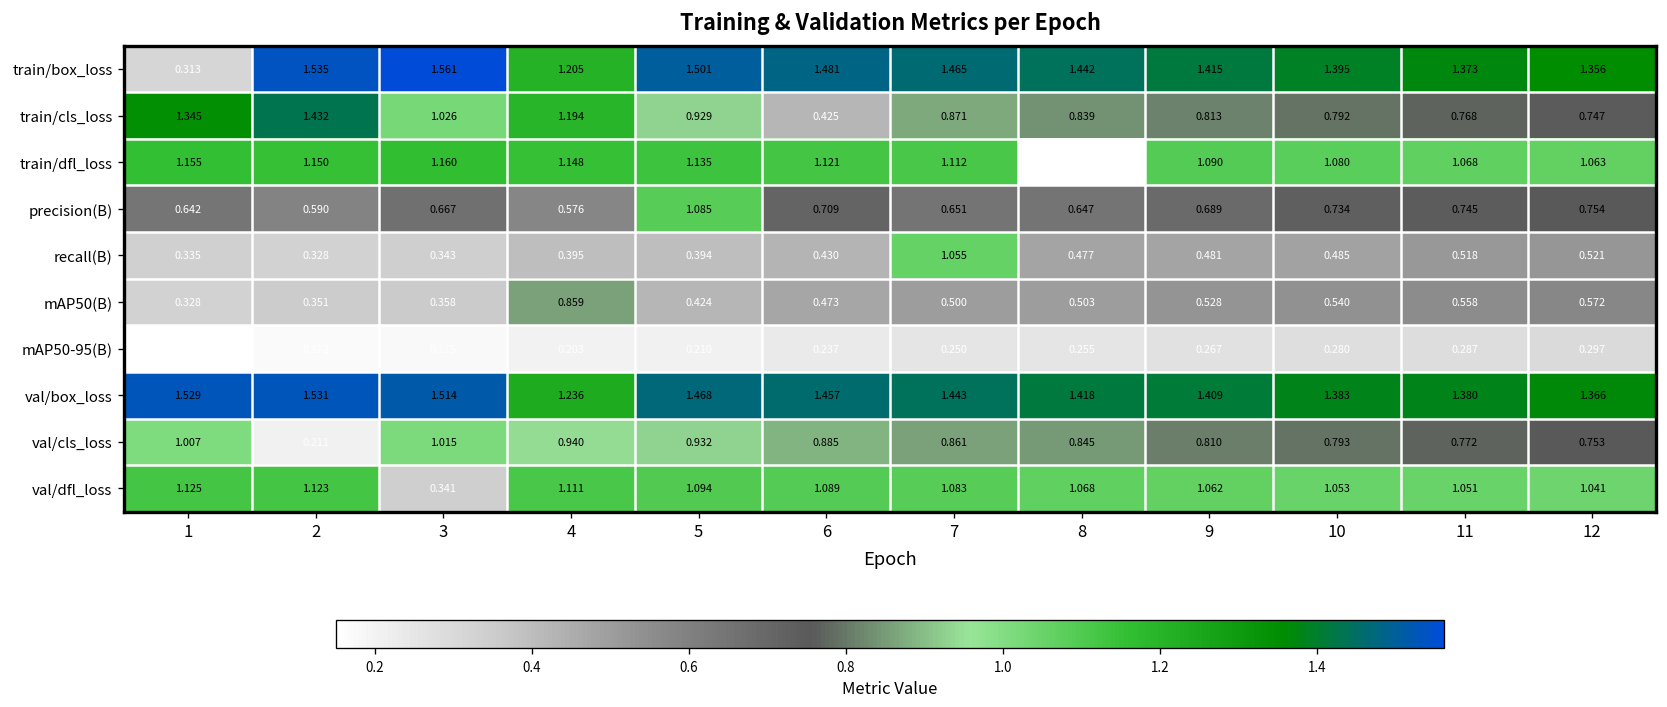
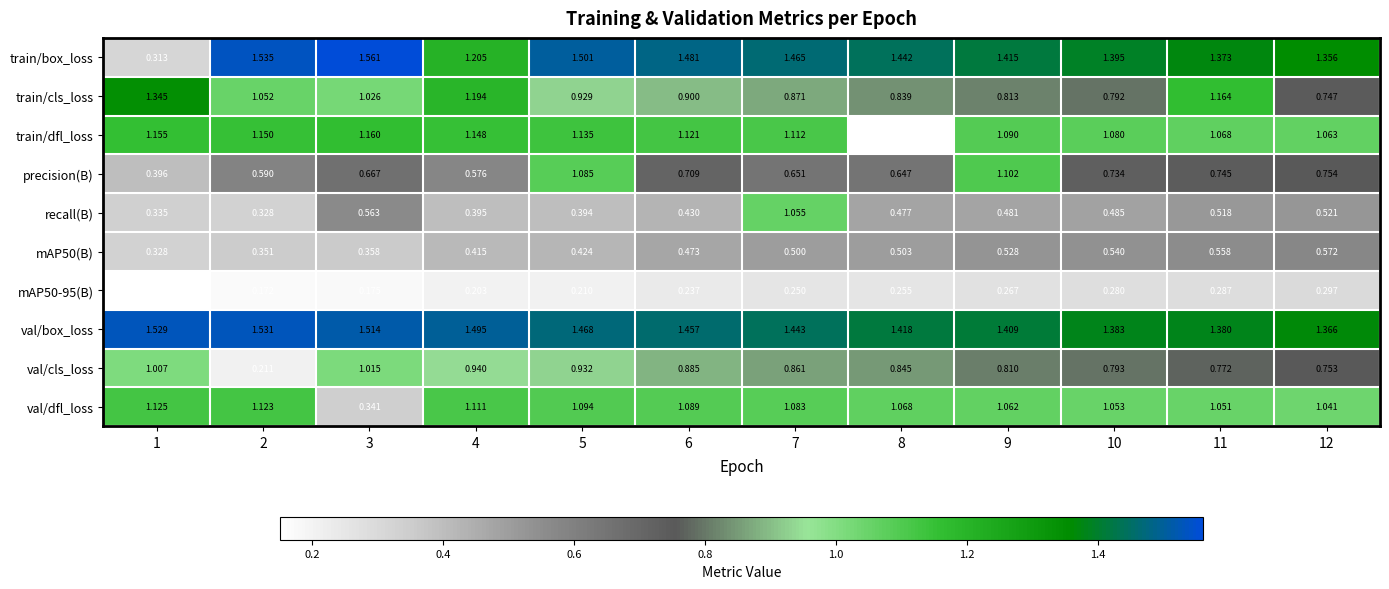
  {
    "train/box_loss": {
      "2": 1.535,
      "3": 1.561,
      "4": 1.205,
      "5": 1.501,
      "6": 1.481,
      "7": 1.465,
      "8": 1.442,
      "9": 1.415,
      "10": 1.395,
      "11": 1.373,
      "12": 1.356
    },
    "train/cls_loss": {
      "1": 1.345,
-     "2": 1.432,
+     "2": 1.052,
      "3": 1.026,
      "4": 1.194,
      "5": 0.929,
-     "6": 0.425,
+     "6": 0.900,
      "7": 0.871,
      "8": 0.839,
      "9": 0.813,
      "10": 0.792,
-     "11": 0.768,
+     "11": 1.164,
      "12": 0.747
    },
    "train/dfl_loss": {
      "1": 1.155,
      "2": 1.150,
      "3": 1.160,
      "4": 1.148,
      "5": 1.135,
      "6": 1.121,
      "7": 1.112,
      "9": 1.090,
      "10": 1.080,
      "11": 1.068,
      "12": 1.063
    },
    "precision(B)": {
-     "1": 0.642,
+     "1": 0.396,
      "2": 0.590,
      "3": 0.667,
      "4": 0.576,
      "5": 1.085,
      "6": 0.709,
      "7": 0.651,
      "8": 0.647,
-     "9": 0.689,
+     "9": 1.102,
      "10": 0.734,
      "11": 0.745,
      "12": 0.754
    },
    "recall(B)": {
-     "3": 0.343,
+     "3": 0.563,
      "4": 0.395,
      "5": 0.394,
      "6": 0.430,
      "7": 1.055,
      "8": 0.477,
      "9": 0.481,
      "10": 0.485,
      "11": 0.518,
      "12": 0.521
    },
    "mAP50(B)": {
      "2": 0.351,
      "3": 0.358,
-     "4": 0.859,
+     "4": 0.415,
      "5": 0.424,
      "6": 0.473,
      "7": 0.500,
      "8": 0.503,
      "9": 0.528,
      "10": 0.540,
      "11": 0.558,
      "12": 0.572
    },
    "val/box_loss": {
      "1": 1.529,
      "2": 1.531,
      "3": 1.514,
-     "4": 1.236,
+     "4": 1.495,
      "5": 1.468,
      "6": 1.457,
      "7": 1.443,
      "8": 1.418,
      "9": 1.409,
      "10": 1.383,
      "11": 1.380,
      "12": 1.366
    },
    "val/cls_loss": {
      "1": 1.007,
      "3": 1.015,
      "4": 0.940,
      "5": 0.932,
      "6": 0.885,
      "7": 0.861,
      "8": 0.845,
      "9": 0.810,
      "10": 0.793,
      "11": 0.772,
      "12": 0.753
    },
    "val/dfl_loss": {
      "1": 1.125,
      "2": 1.123,
      "3": 0.341,
      "4": 1.111,
      "5": 1.094,
      "6": 1.089,
      "7": 1.083,
      "8": 1.068,
      "9": 1.062,
      "10": 1.053,
      "11": 1.051,
      "12": 1.041
    }
  }
